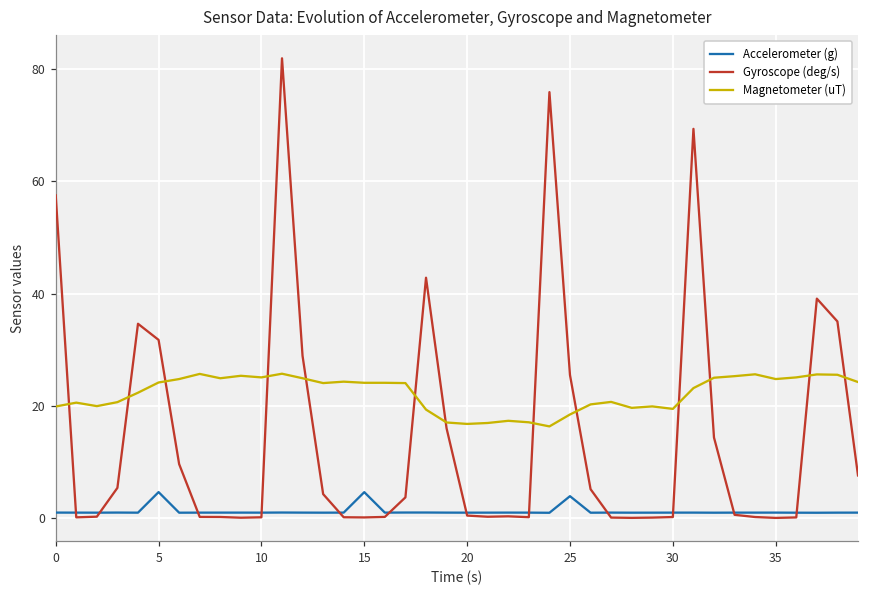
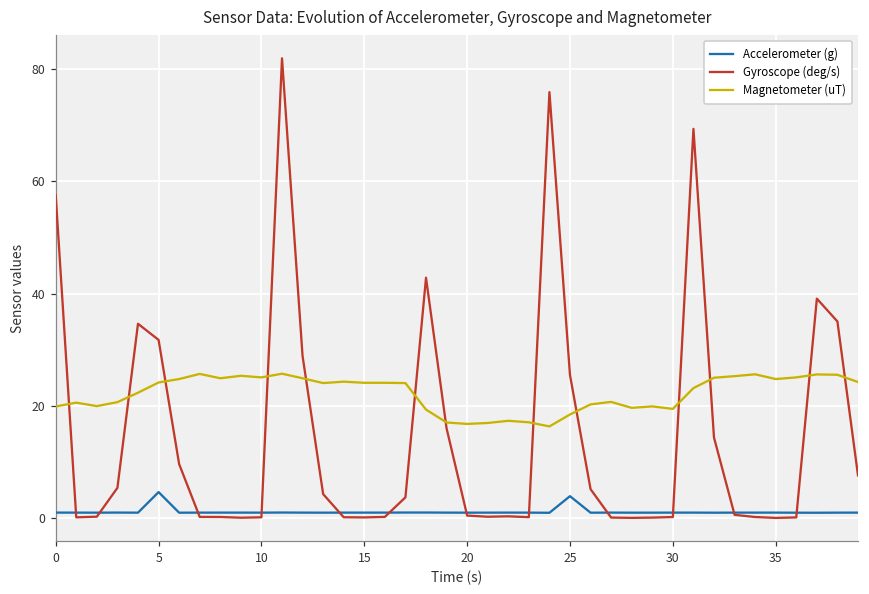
  {
    "Accelerometer (g)": {
      "0": 1,
      "5": 5,
      "10": 1,
-     "15": 5,
+     "15": 1,
      "20": 1,
      "25": 4,
      "30": 1,
      "35": 1
    },
    "Gyroscope (deg/s)": {
      "0": 57,
      "5": 32,
      "10": 0,
      "15": 0,
      "20": 0,
      "25": 25,
      "30": 0,
      "35": 0
    },
    "Magnetometer (uT)": {
      "0": 20,
      "5": 24,
      "10": 25,
      "15": 24,
      "20": 17,
      "25": 18,
      "30": 19,
      "35": 25
    }
  }
